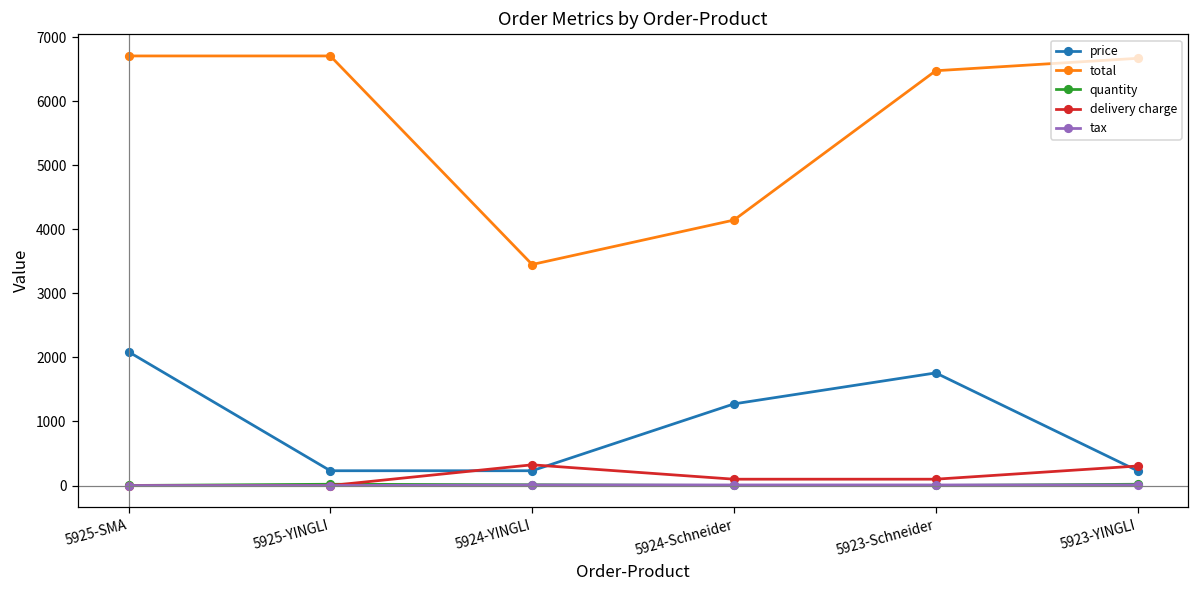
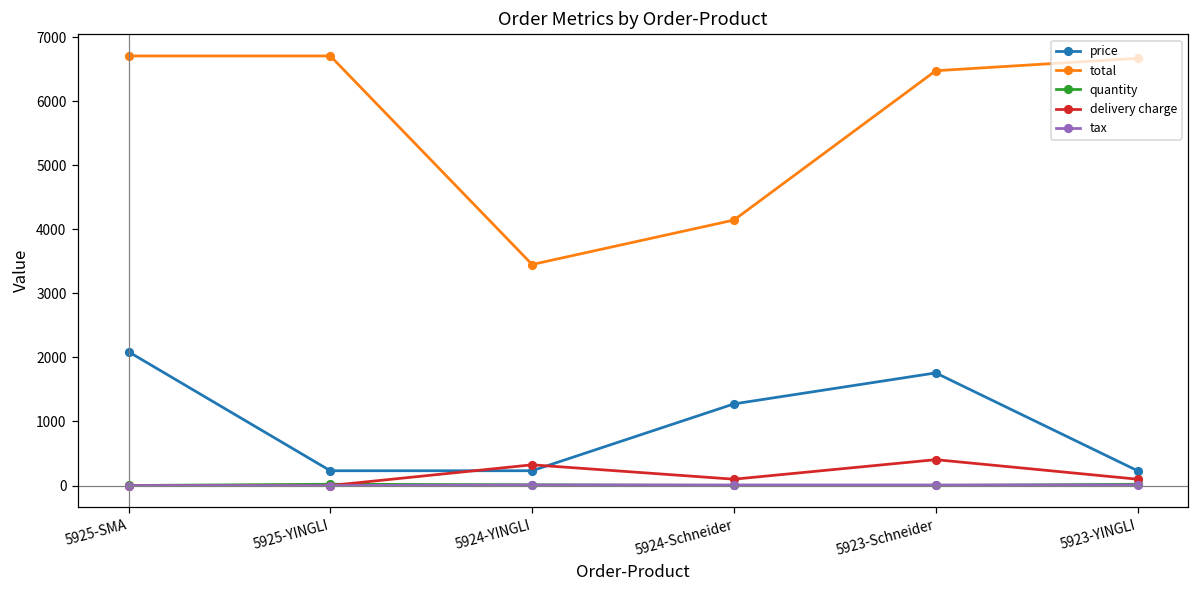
  {
    "price": {
      "5925-SMA": 2100,
      "5925-YINGLI": 200,
      "5924-YINGLI": 200,
      "5924-Schneider": 1300,
      "5923-Schneider": 1800,
      "5923-YINGLI": 200
    },
    "total": {
      "5925-SMA": 6700,
      "5925-YINGLI": 6700,
      "5924-YINGLI": 3500,
      "5924-Schneider": 4100,
      "5923-Schneider": 6500
    },
    "delivery charge": {
      "5924-YINGLI": 300,
      "5924-Schneider": 100,
-     "5923-Schneider": 100,
-     "5923-YINGLI": 300
+     "5923-Schneider": 400,
+     "5923-YINGLI": 100
    }
  }
